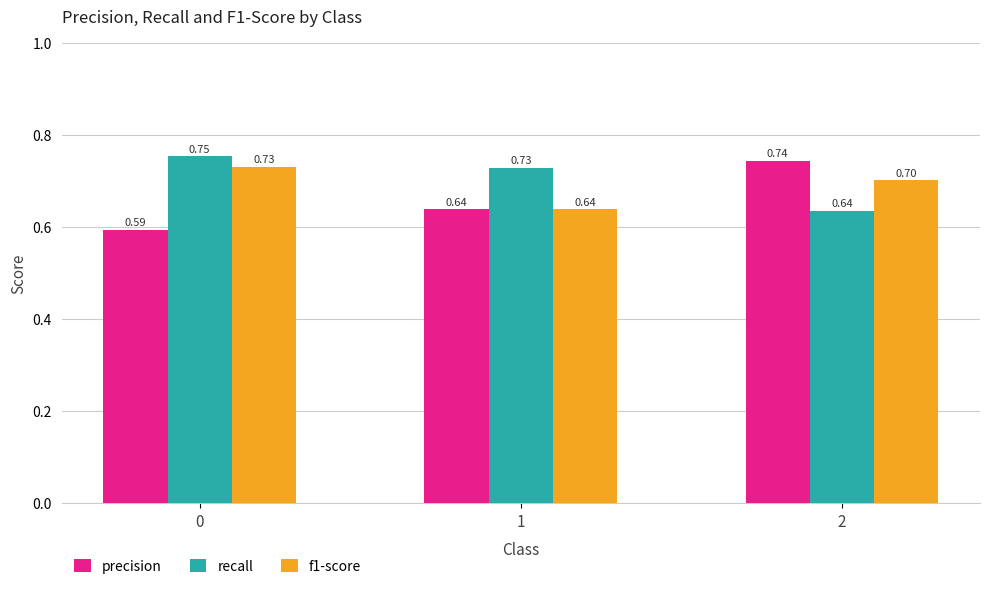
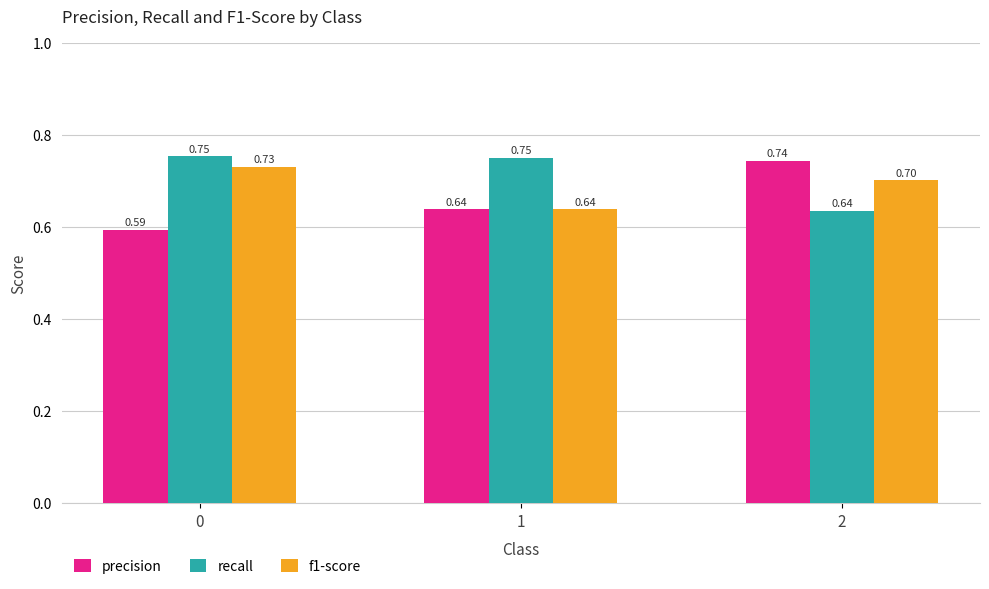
  {
    "precision": {
      "0": 0.59,
      "1": 0.64,
      "2": 0.74
    },
    "recall": {
      "0": 0.75,
-     "1": 0.73,
+     "1": 0.75,
      "2": 0.64
    },
    "f1-score": {
      "0": 0.73,
      "1": 0.64,
      "2": 0.70
    }
  }
